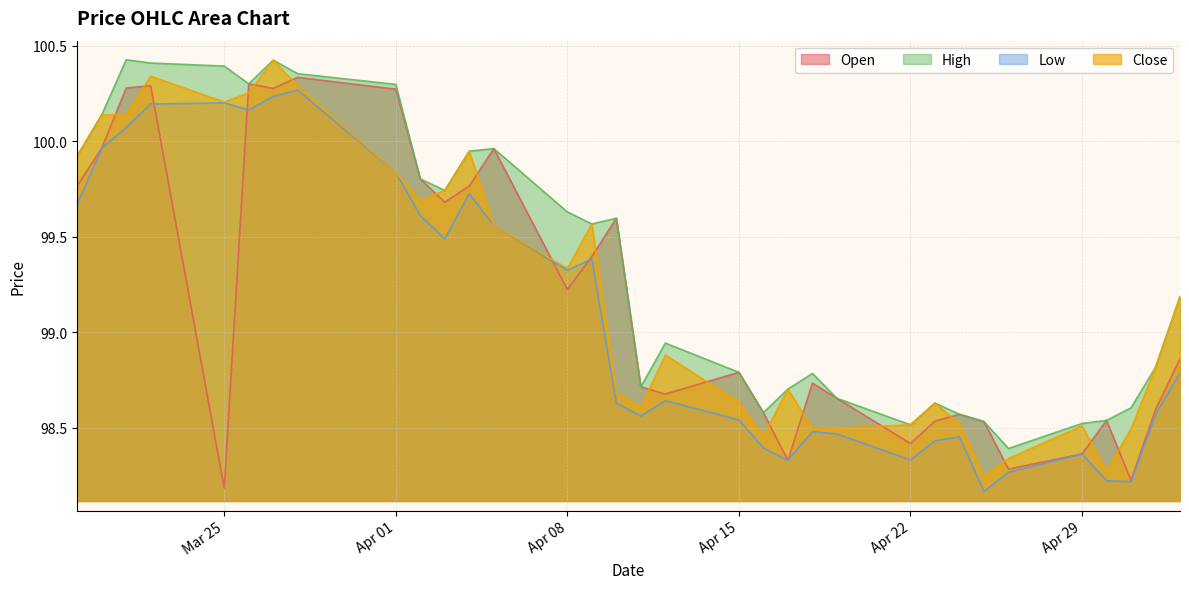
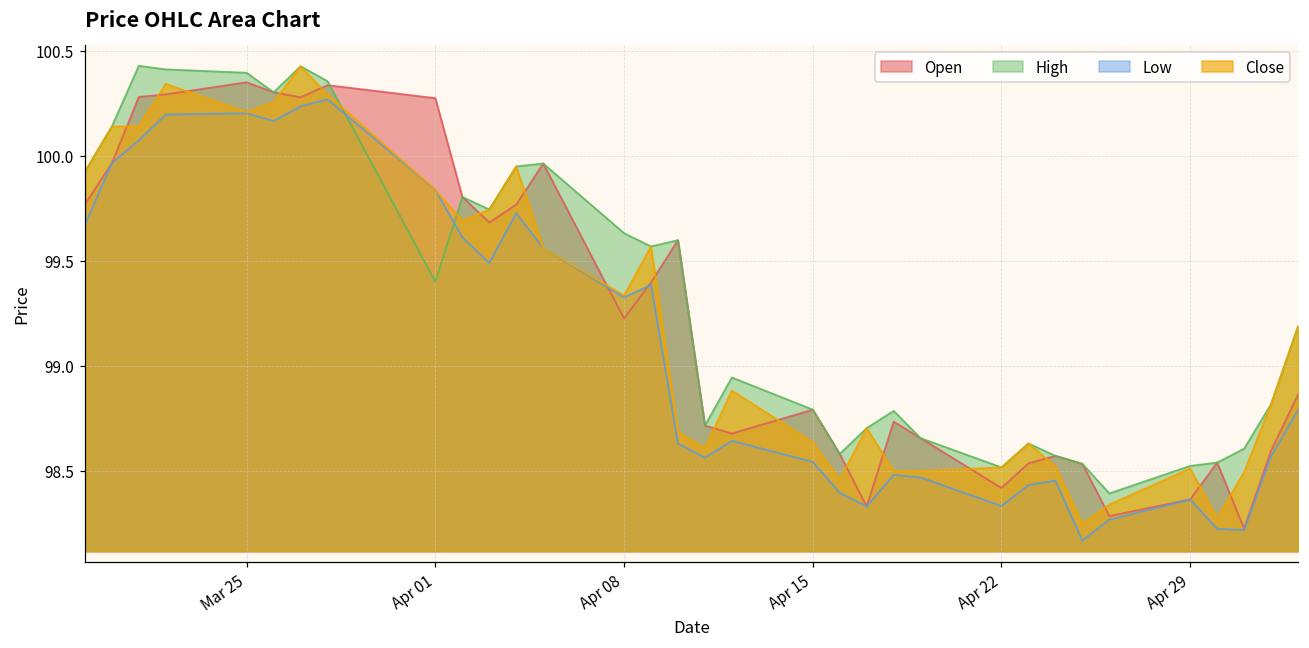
  {
    "Open": {
-     "Mar 25": 98.18,
+     "Mar 25": 100.35,
      "Apr 01": 100.27,
      "Apr 08": 99.22,
      "Apr 22": 98.42
    },
    "High": {
      "Mar 25": 100.39,
-     "Apr 01": 100.30,
+     "Apr 01": 99.40,
      "Apr 08": 99.63
    },
    "Low": {
      "Apr 15": 98.54,
      "Apr 22": 98.33
    },
    "Close": {
      "Apr 15": 98.63
    }
  }
